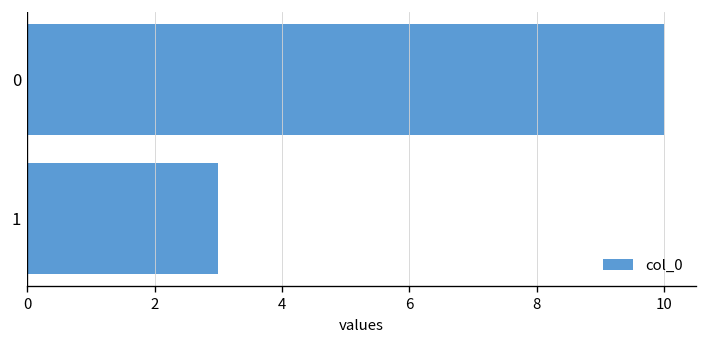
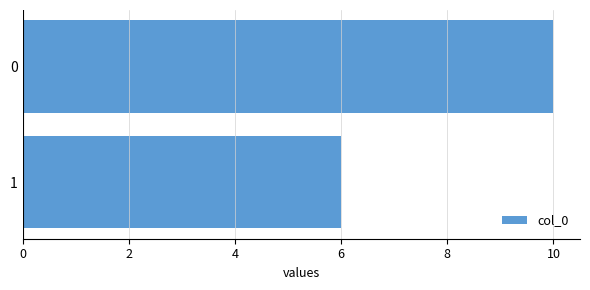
  {
    "0": 10,
-   "1": 3
+   "1": 6
  }
